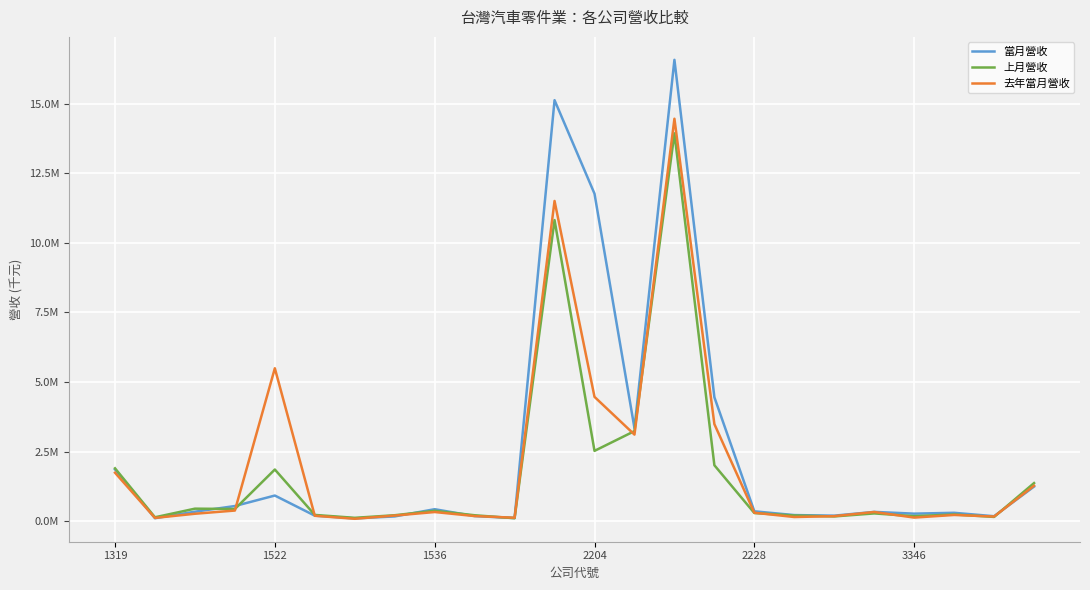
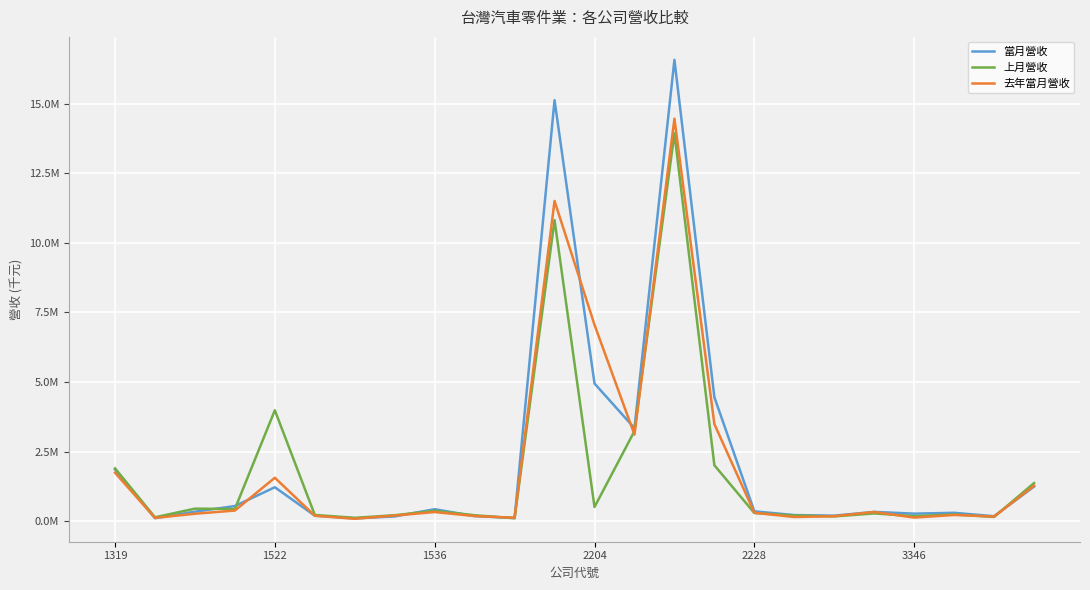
  {
    "當月營收": {
-     "1522": 900000,
-     "2204": 11800000,
+     "1522": 1200000,
+     "2204": 4900000,
      "3346": 300000
    },
    "上月營收": {
-     "1522": 1900000,
-     "2204": 2500000
+     "1522": 4000000,
+     "2204": 500000
    },
    "去年當月營收": {
      "1319": 1700000,
-     "1522": 5500000,
-     "2204": 4500000
+     "1522": 1600000,
+     "2204": 7100000
    }
  }
